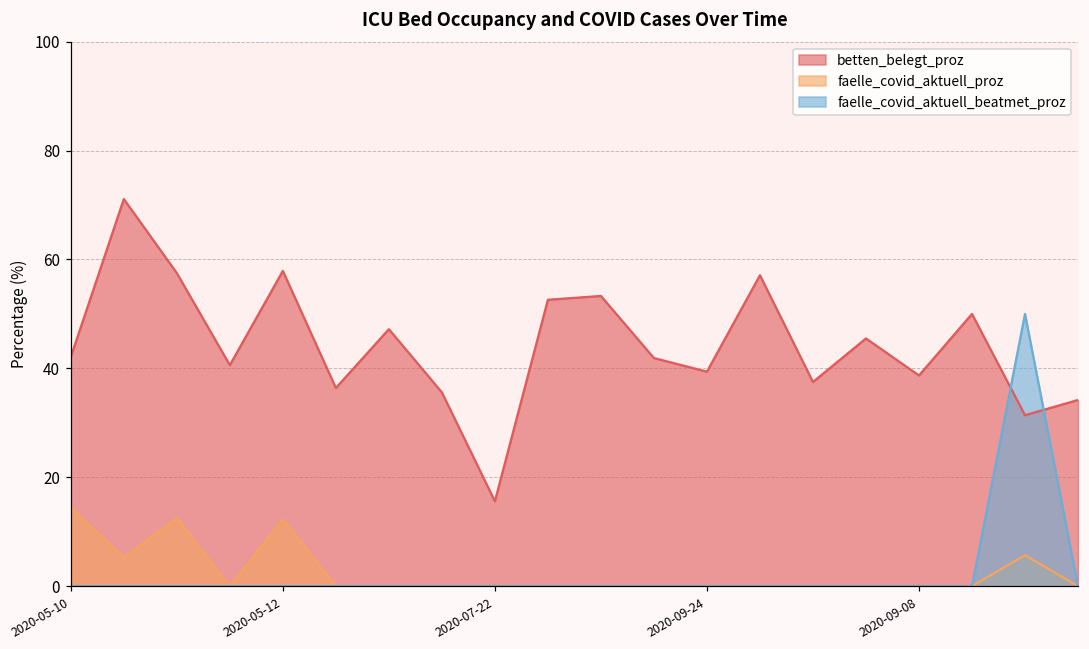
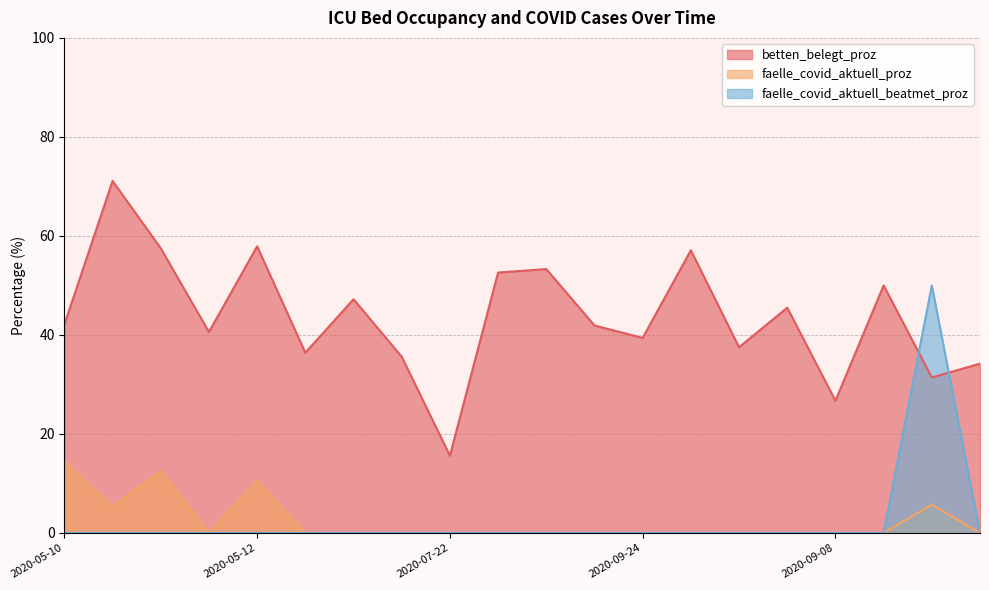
  {
    "betten_belegt_proz": {
      "2020-05-10": 42,
      "2020-05-12": 58,
      "2020-07-22": 16,
      "2020-09-24": 39,
-     "2020-09-08": 39
+     "2020-09-08": 27
    },
    "faelle_covid_aktuell_proz": {
      "2020-05-10": 14,
-     "2020-05-12": 12
+     "2020-05-12": 11
    },
    "faelle_covid_aktuell_beatmet_proz": {
      "2020-05-10": 0,
      "2020-05-12": 0
    }
  }
